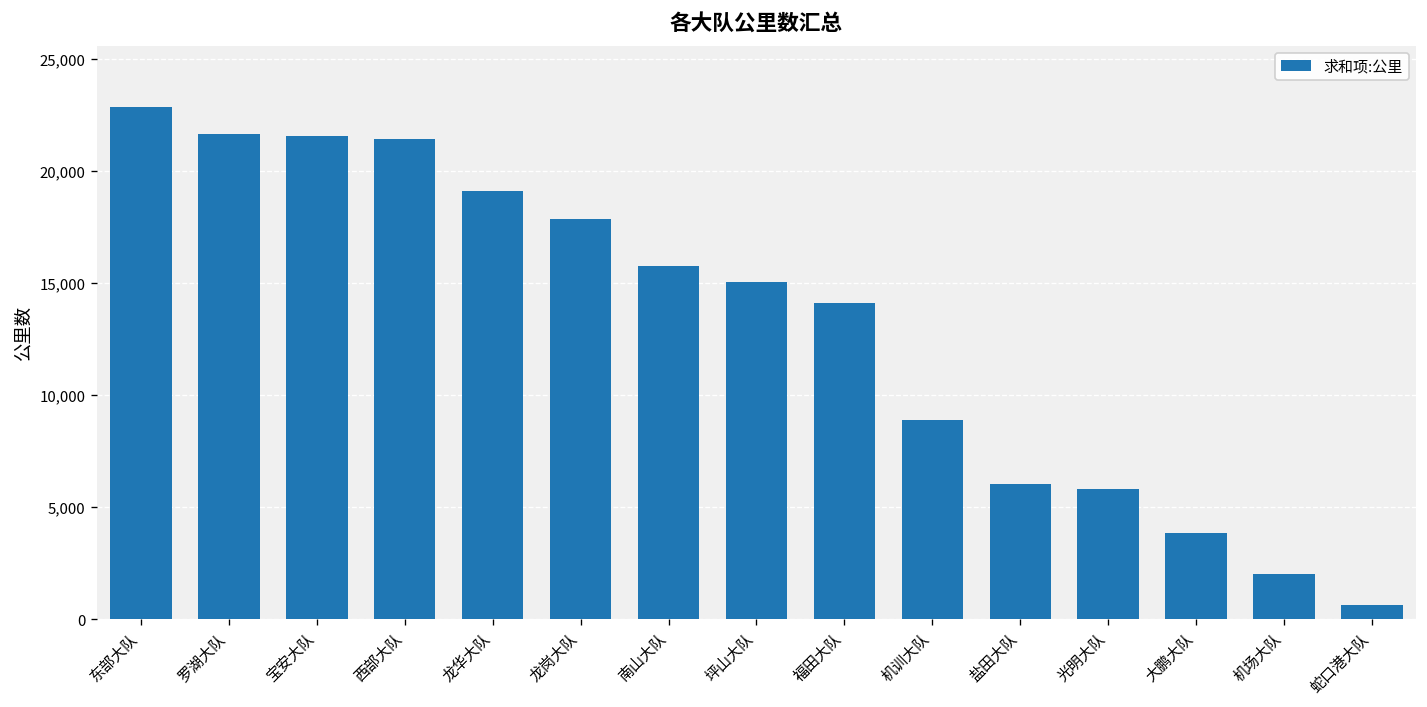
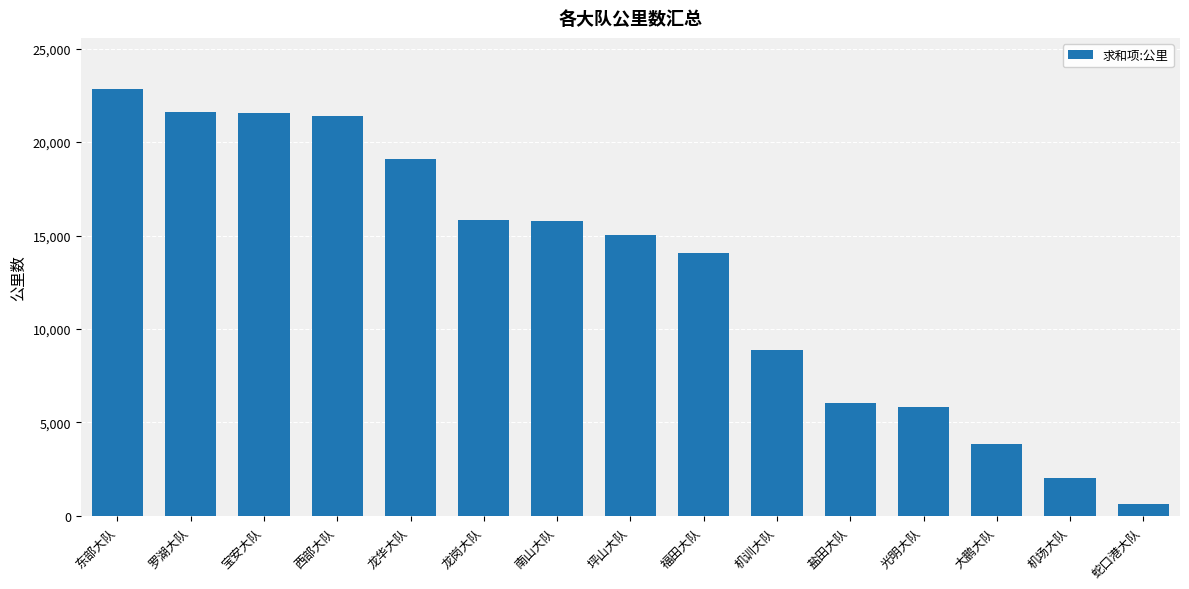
  {
    "东部大队": "22,800",
    "罗湖大队": "21,600",
    "宝安大队": "21,600",
    "西部大队": "21,400",
    "龙华大队": "19,100",
-   "龙岗大队": "17,800",
+   "龙岗大队": "15,800",
    "南山大队": "15,800",
    "坪山大队": "15,000",
    "福田大队": "14,100",
    "机训大队": "8,900",
    "盐田大队": "6,000",
    "光明大队": "5,800",
    "大鹏大队": "3,900",
    "机场大队": "2,000",
    "蛇口港大队": "600"
  }
